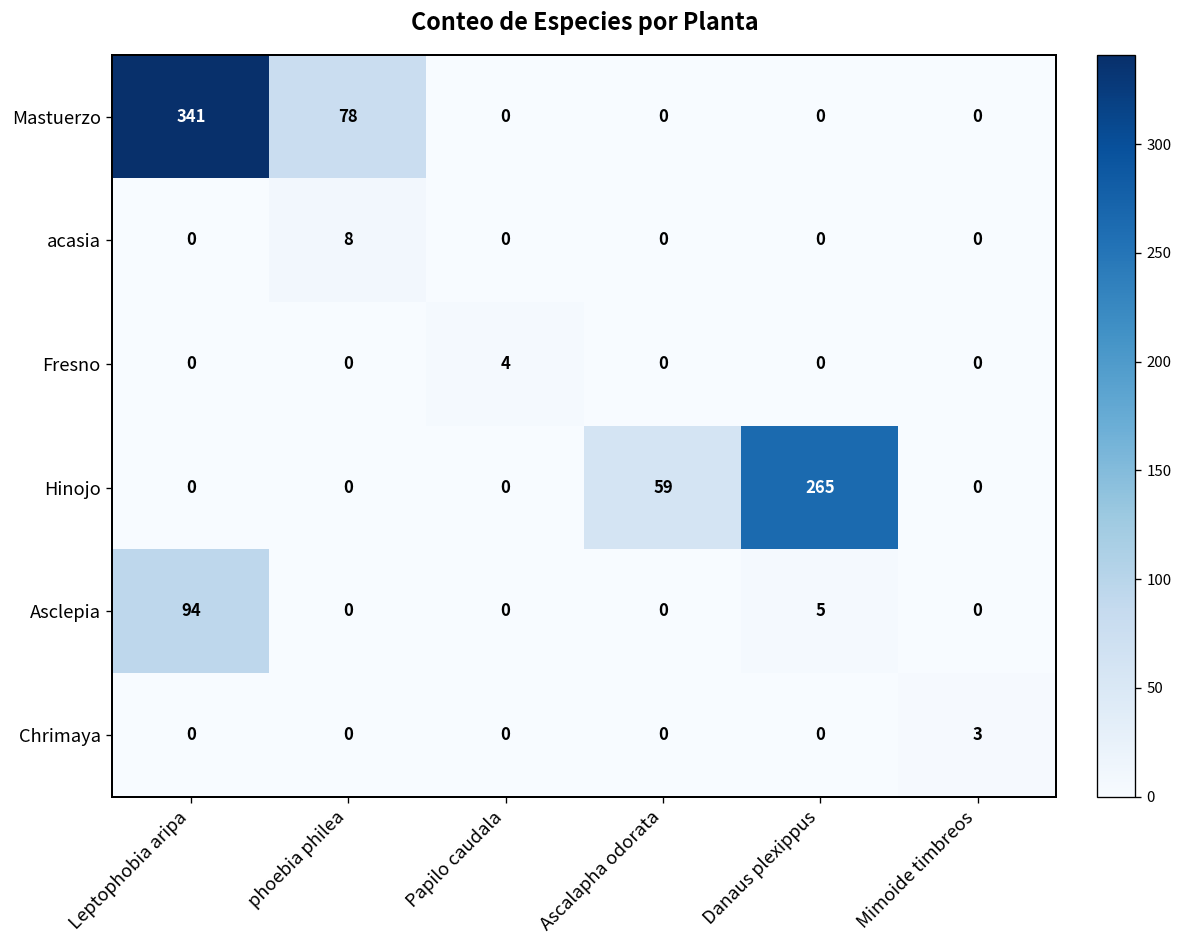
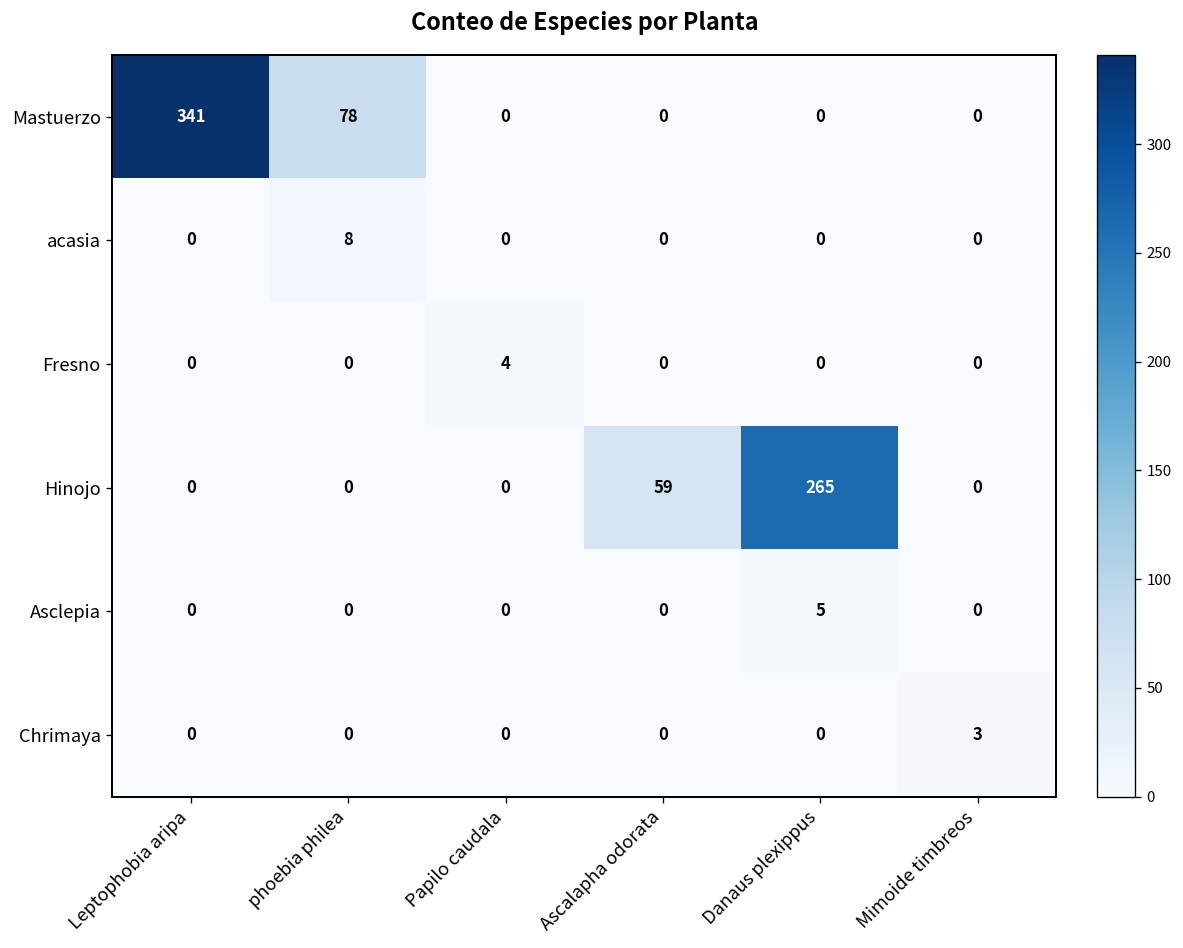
  {
    "Asclepia": {
-     "Leptophobia aripa": 94
+     "Leptophobia aripa": 0
    }
  }
